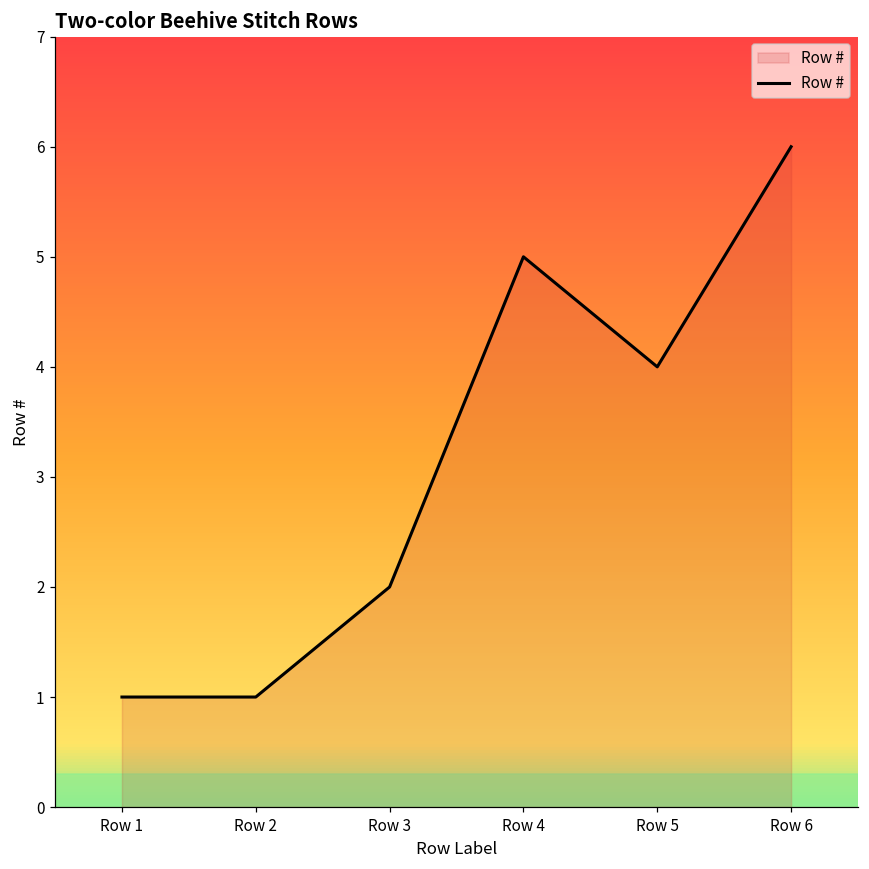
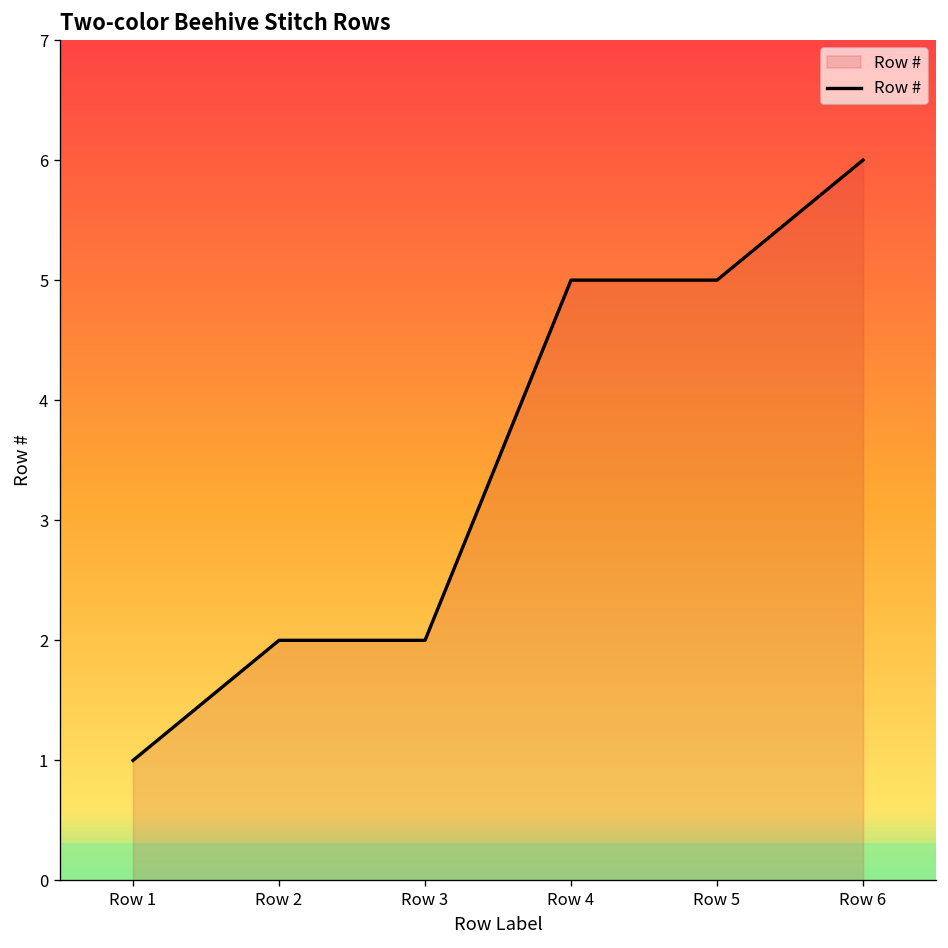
  {
    "Row 1": 1,
-   "Row 2": 1,
+   "Row 2": 2,
    "Row 3": 2,
    "Row 4": 5,
-   "Row 5": 4,
+   "Row 5": 5,
    "Row 6": 6
  }
